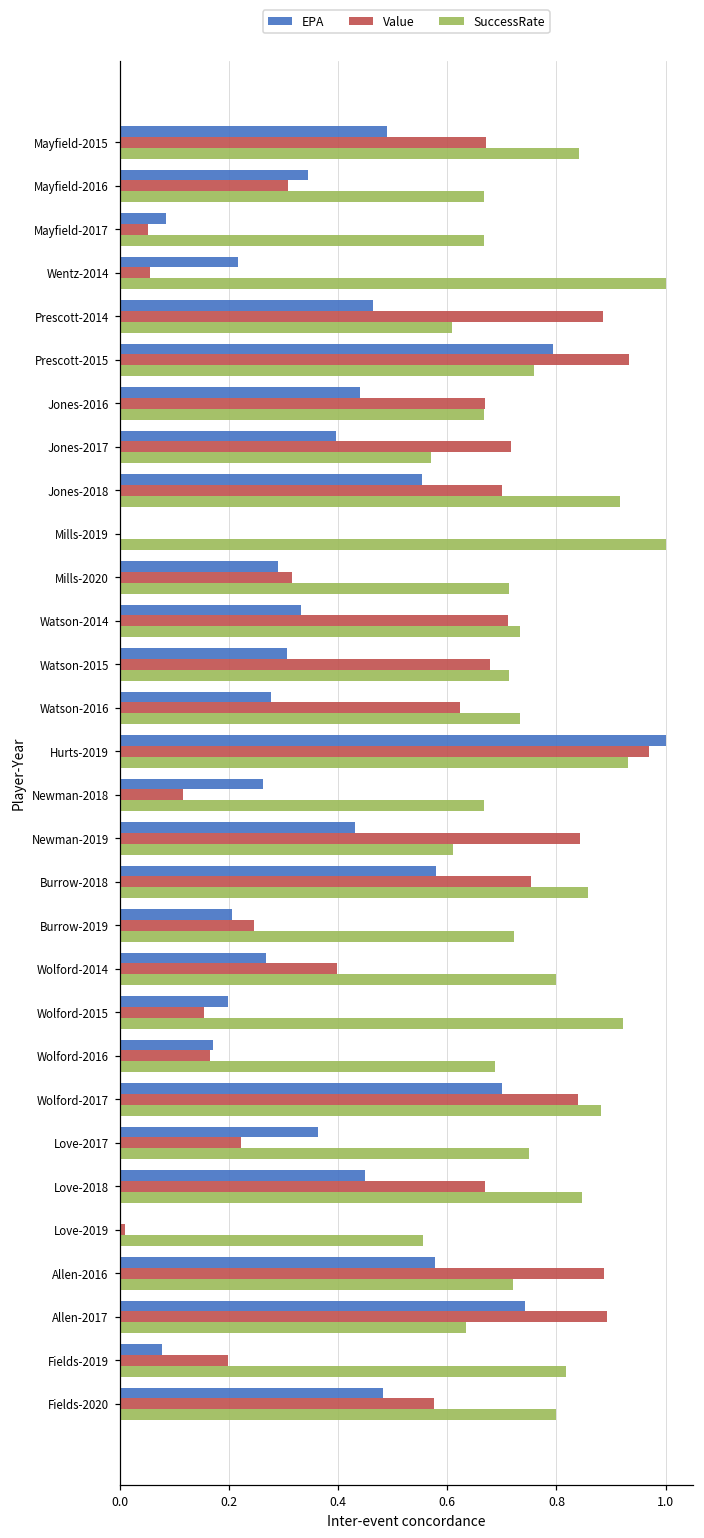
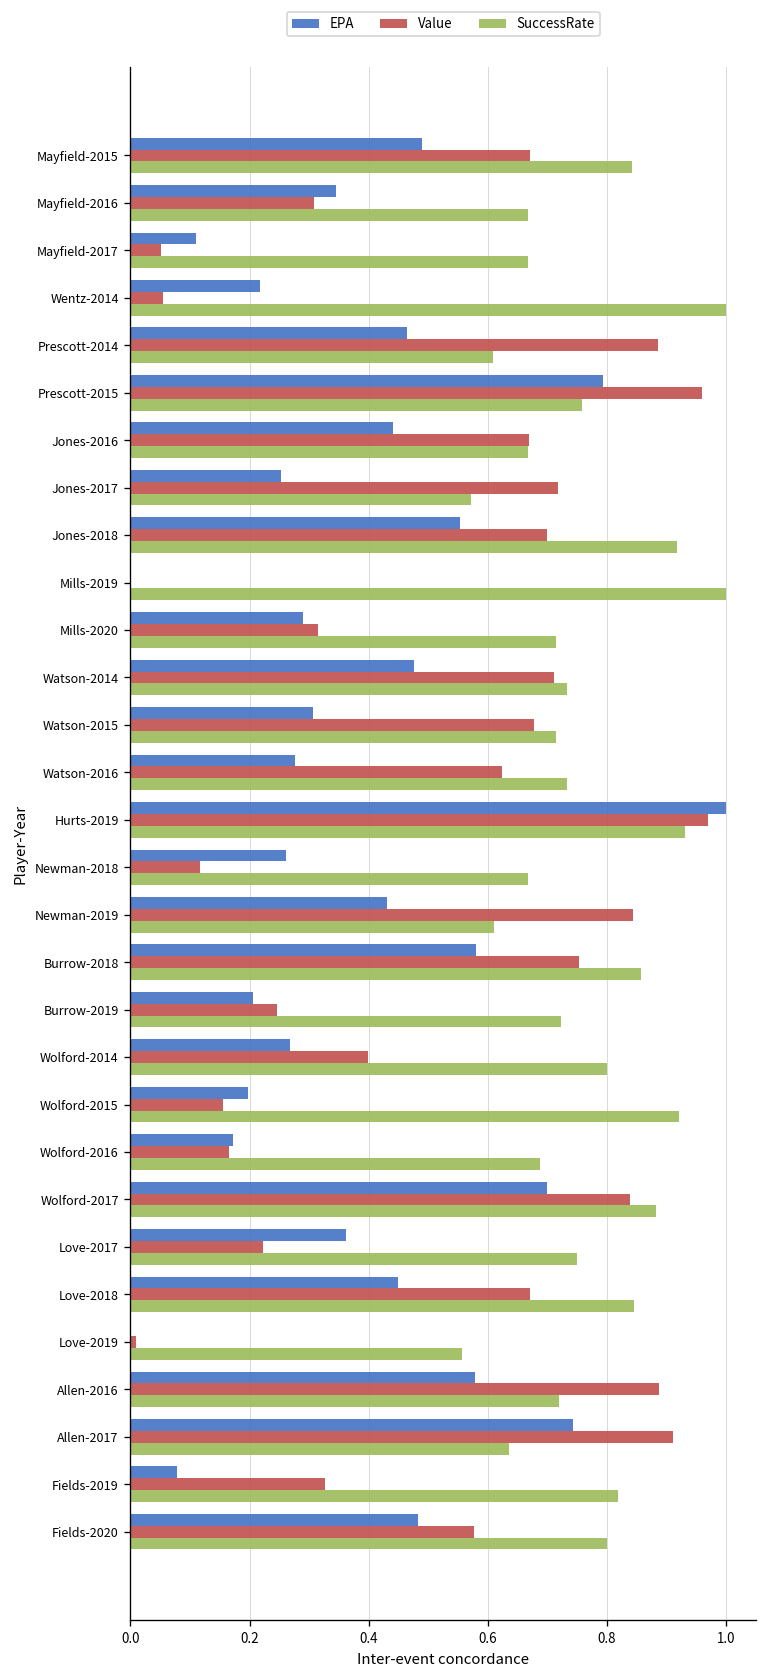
  {
    "EPA": {
      "Mayfield-2015": 0.49,
      "Mayfield-2016": 0.34,
-     "Mayfield-2017": 0.09,
+     "Mayfield-2017": 0.11,
      "Wentz-2014": 0.22,
      "Prescott-2014": 0.46,
      "Prescott-2015": 0.79,
      "Jones-2016": 0.44,
-     "Jones-2017": 0.40,
+     "Jones-2017": 0.25,
      "Jones-2018": 0.55,
      "Mills-2019": 0.00,
      "Mills-2020": 0.29,
-     "Watson-2014": 0.33,
+     "Watson-2014": 0.48,
      "Watson-2015": 0.31,
      "Watson-2016": 0.28,
      "Hurts-2019": 1.00,
      "Newman-2018": 0.26,
      "Newman-2019": 0.43,
      "Burrow-2018": 0.58,
      "Burrow-2019": 0.21,
      "Wolford-2014": 0.27,
      "Wolford-2015": 0.20,
      "Wolford-2016": 0.17,
      "Wolford-2017": 0.70,
      "Love-2017": 0.36,
      "Love-2018": 0.45,
      "Allen-2016": 0.58,
      "Allen-2017": 0.74,
      "Fields-2019": 0.08,
      "Fields-2020": 0.48
    },
    "Value": {
      "Mayfield-2015": 0.67,
      "Mayfield-2016": 0.31,
      "Mayfield-2017": 0.05,
      "Wentz-2014": 0.06,
      "Prescott-2014": 0.89,
-     "Prescott-2015": 0.93,
+     "Prescott-2015": 0.96,
      "Jones-2016": 0.67,
      "Jones-2017": 0.72,
      "Jones-2018": 0.70,
      "Mills-2019": 0.00,
      "Mills-2020": 0.32,
      "Watson-2014": 0.71,
      "Watson-2015": 0.68,
      "Watson-2016": 0.62,
      "Hurts-2019": 0.97,
      "Newman-2018": 0.12,
      "Newman-2019": 0.84,
      "Burrow-2018": 0.75,
      "Burrow-2019": 0.25,
      "Wolford-2014": 0.40,
      "Wolford-2015": 0.16,
      "Wolford-2016": 0.17,
      "Wolford-2017": 0.84,
      "Love-2017": 0.22,
      "Love-2018": 0.67,
      "Love-2019": 0.01,
      "Allen-2016": 0.89,
-     "Allen-2017": 0.89,
-     "Fields-2019": 0.20,
+     "Allen-2017": 0.91,
+     "Fields-2019": 0.33,
      "Fields-2020": 0.58
    },
    "SuccessRate": {
      "Mayfield-2015": 0.84,
      "Mayfield-2016": 0.67,
      "Mayfield-2017": 0.67,
      "Wentz-2014": 1.00,
      "Prescott-2014": 0.61,
      "Prescott-2015": 0.76,
      "Jones-2016": 0.67,
      "Jones-2017": 0.57,
      "Jones-2018": 0.92,
      "Mills-2019": 1.00,
      "Mills-2020": 0.71,
      "Watson-2014": 0.73,
      "Watson-2015": 0.71,
      "Watson-2016": 0.73,
      "Hurts-2019": 0.93,
      "Newman-2018": 0.67,
      "Newman-2019": 0.61,
      "Burrow-2018": 0.86,
      "Burrow-2019": 0.72,
      "Wolford-2014": 0.80,
      "Wolford-2015": 0.92,
      "Wolford-2016": 0.69,
      "Wolford-2017": 0.88,
      "Love-2017": 0.75,
      "Love-2018": 0.85,
      "Love-2019": 0.56,
      "Allen-2016": 0.72,
      "Allen-2017": 0.64,
      "Fields-2019": 0.82,
      "Fields-2020": 0.80
    }
  }
